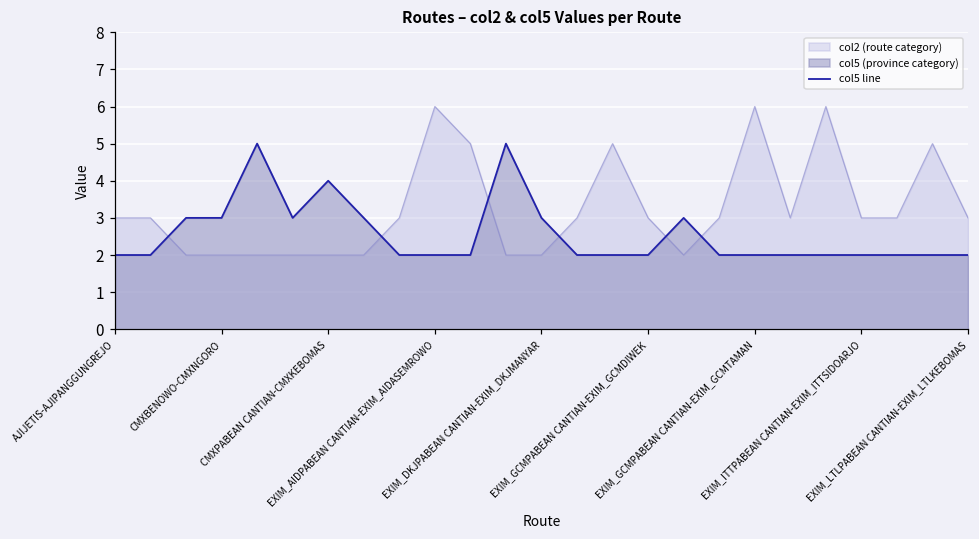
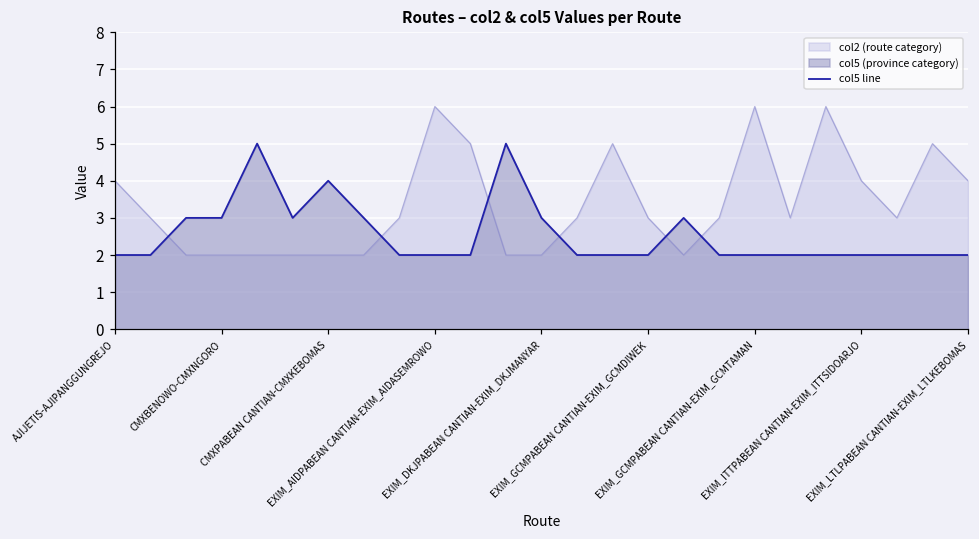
  {
    "col2 (route category)": {
-     "AJIJETIS-AJIPANGGUNGREJO": 3,
+     "AJIJETIS-AJIPANGGUNGREJO": 4,
      "CMXBENOWO-CMXNGORO": 2,
      "CMXPABEAN CANTIAN-CMXKEBOMAS": 2,
      "EXIM_AIDPABEAN CANTIAN-EXIM_AIDASEMROWO": 6,
      "EXIM_DKJPABEAN CANTIAN-EXIM_DKJMANYAR": 2,
      "EXIM_GCMPABEAN CANTIAN-EXIM_GCMDIWEK": 3,
      "EXIM_GCMPABEAN CANTIAN-EXIM_GCMTAMAN": 6,
-     "EXIM_ITTPABEAN CANTIAN-EXIM_ITTSIDOARJO": 3,
-     "EXIM_LTLPABEAN CANTIAN-EXIM_LTLKEBOMAS": 3
+     "EXIM_ITTPABEAN CANTIAN-EXIM_ITTSIDOARJO": 4,
+     "EXIM_LTLPABEAN CANTIAN-EXIM_LTLKEBOMAS": 4
    },
    "col5 (province category)": {
      "AJIJETIS-AJIPANGGUNGREJO": 2,
      "CMXBENOWO-CMXNGORO": 3,
      "CMXPABEAN CANTIAN-CMXKEBOMAS": 4,
      "EXIM_AIDPABEAN CANTIAN-EXIM_AIDASEMROWO": 2,
      "EXIM_DKJPABEAN CANTIAN-EXIM_DKJMANYAR": 3,
      "EXIM_GCMPABEAN CANTIAN-EXIM_GCMDIWEK": 2,
      "EXIM_GCMPABEAN CANTIAN-EXIM_GCMTAMAN": 2,
      "EXIM_ITTPABEAN CANTIAN-EXIM_ITTSIDOARJO": 2,
      "EXIM_LTLPABEAN CANTIAN-EXIM_LTLKEBOMAS": 2
    }
  }
